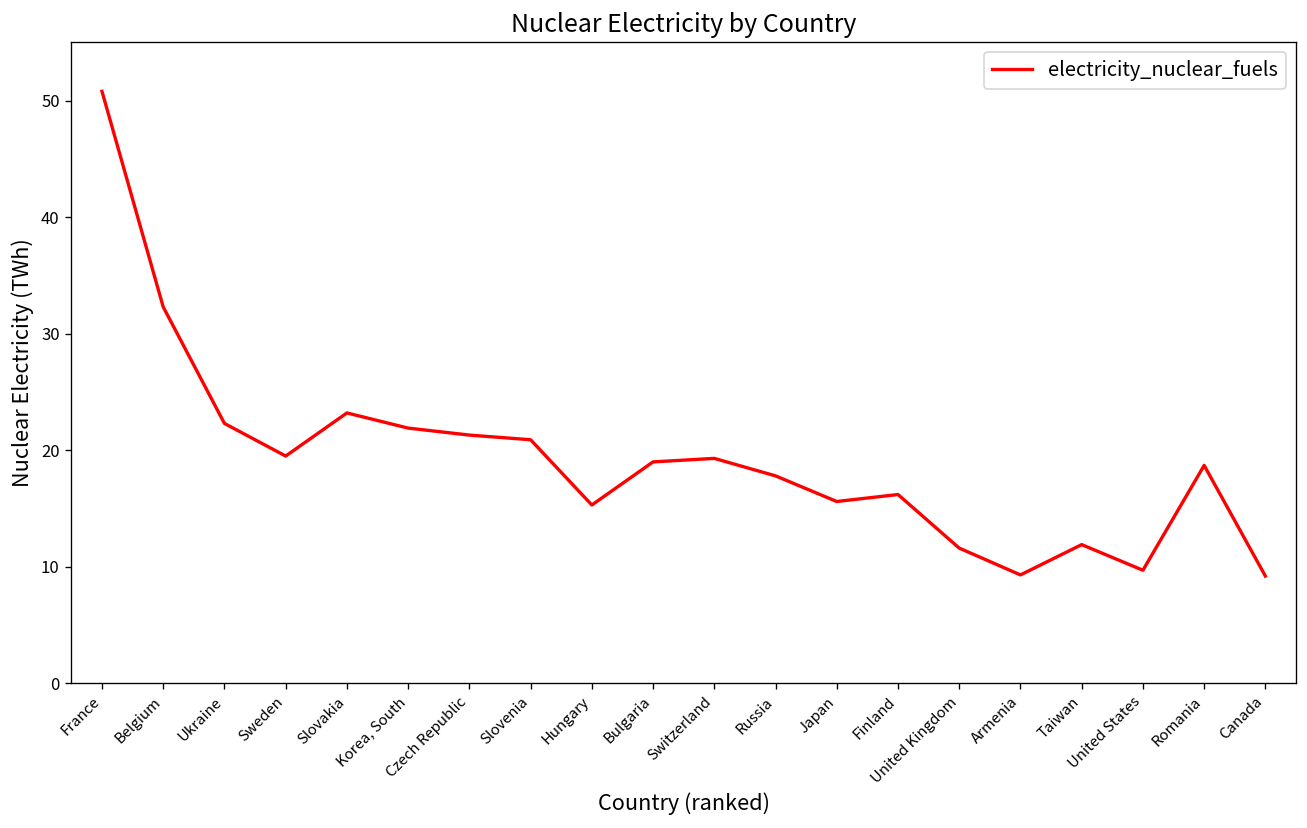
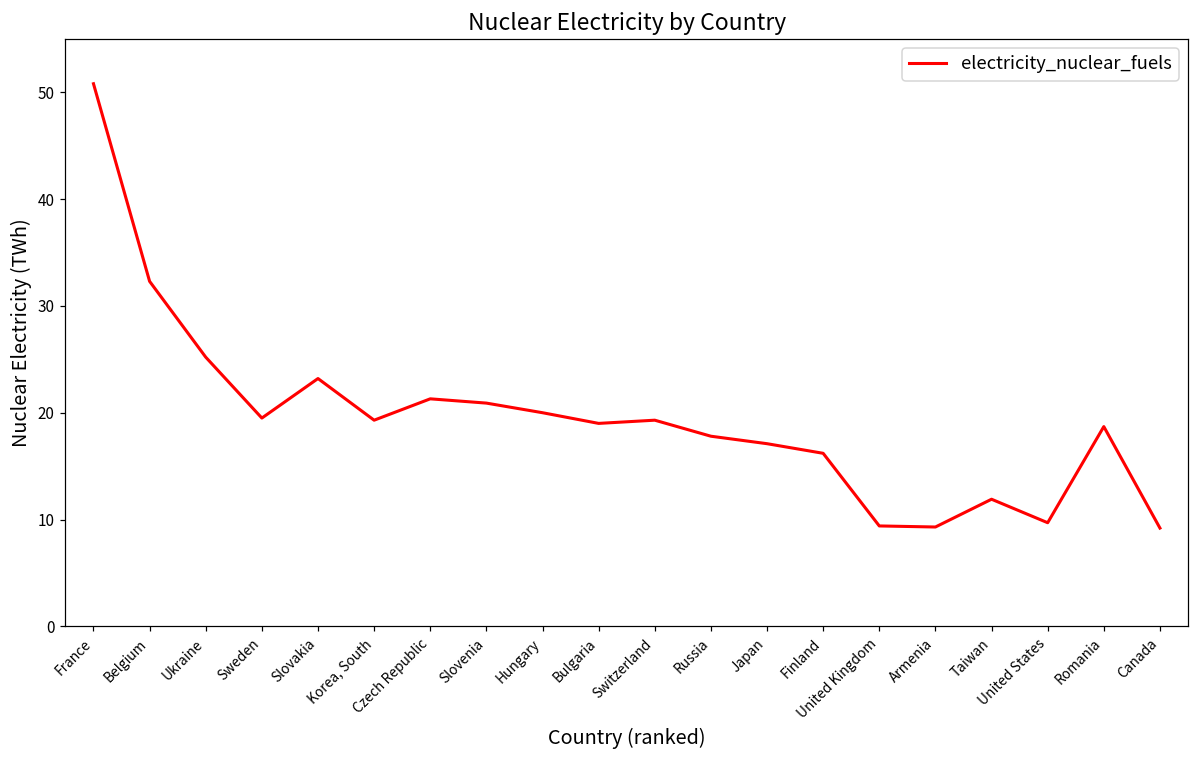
  {
    "France": 51,
    "Belgium": 32,
-   "Ukraine": 22,
+   "Ukraine": 25,
    "Sweden": 20,
    "Slovakia": 23,
-   "Korea, South": 22,
+   "Korea, South": 19,
    "Czech Republic": 21,
    "Slovenia": 21,
-   "Hungary": 15,
+   "Hungary": 20,
    "Bulgaria": 19,
    "Switzerland": 19,
    "Russia": 18,
-   "Japan": 16,
+   "Japan": 17,
    "Finland": 16,
-   "United Kingdom": 12,
+   "United Kingdom": 9,
    "Armenia": 9,
    "Taiwan": 12,
    "United States": 10,
    "Romania": 19,
    "Canada": 9
  }
